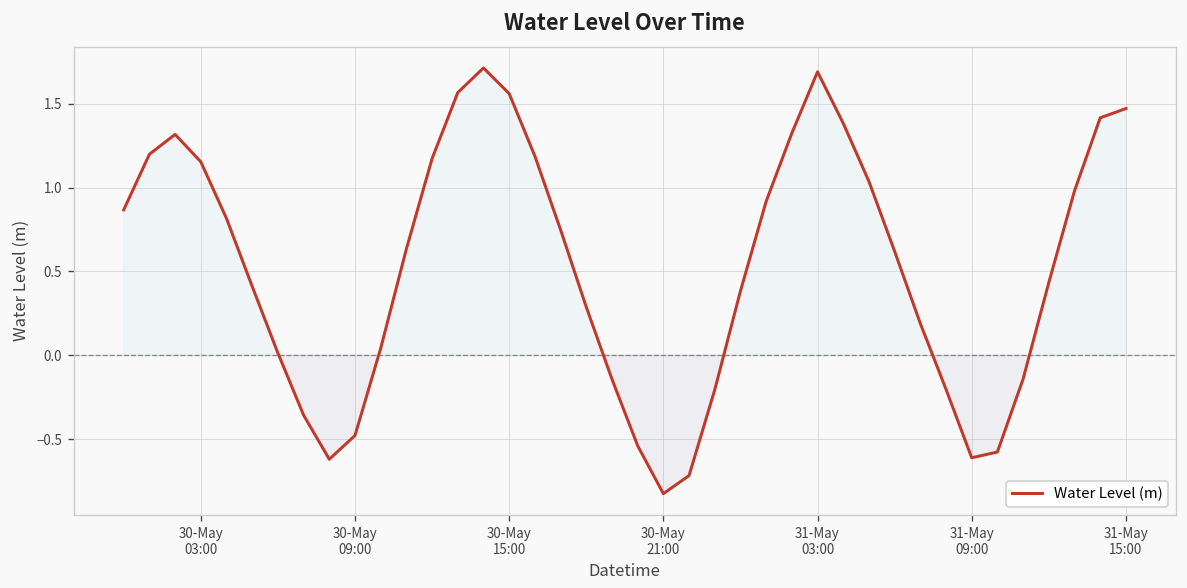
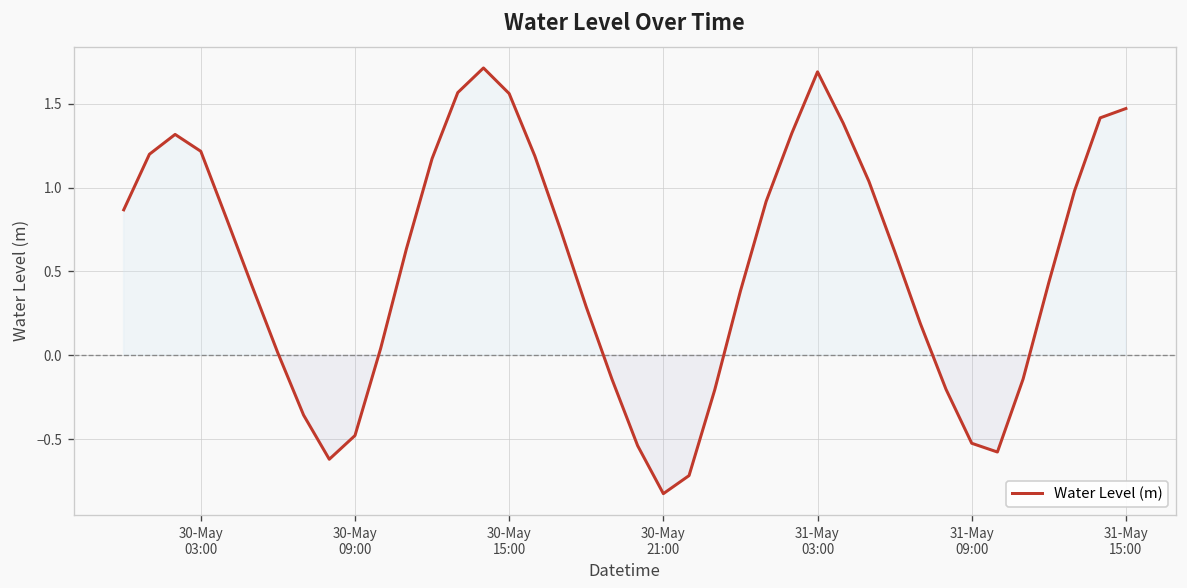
  {
-   "30-May 03:00": 1.15,
+   "30-May 03:00": 1.22,
    "30-May 09:00": -0.48,
    "30-May 15:00": 1.56,
    "30-May 21:00": -0.83,
    "31-May 03:00": 1.69,
-   "31-May 09:00": -0.61,
+   "31-May 09:00": -0.52,
    "31-May 15:00": 1.47
  }
